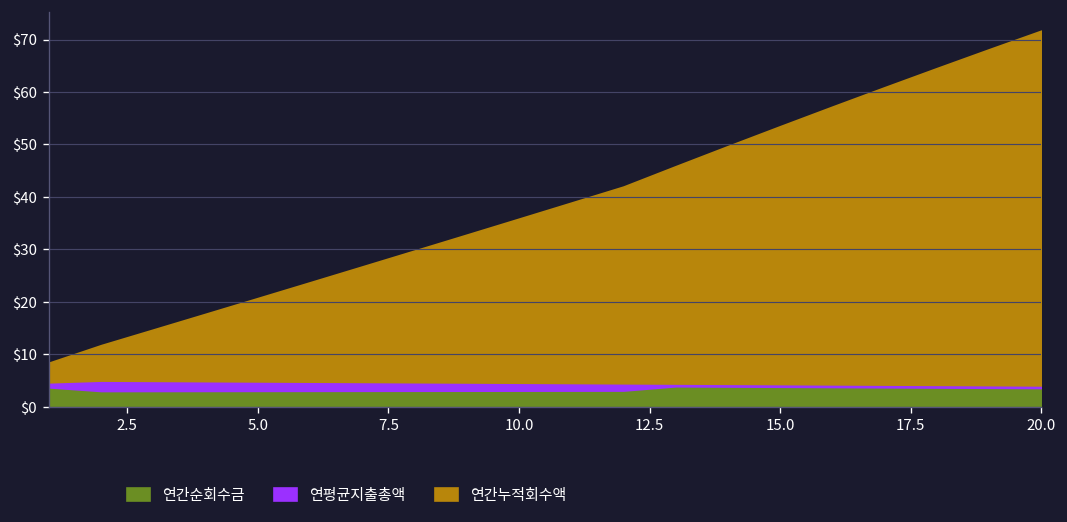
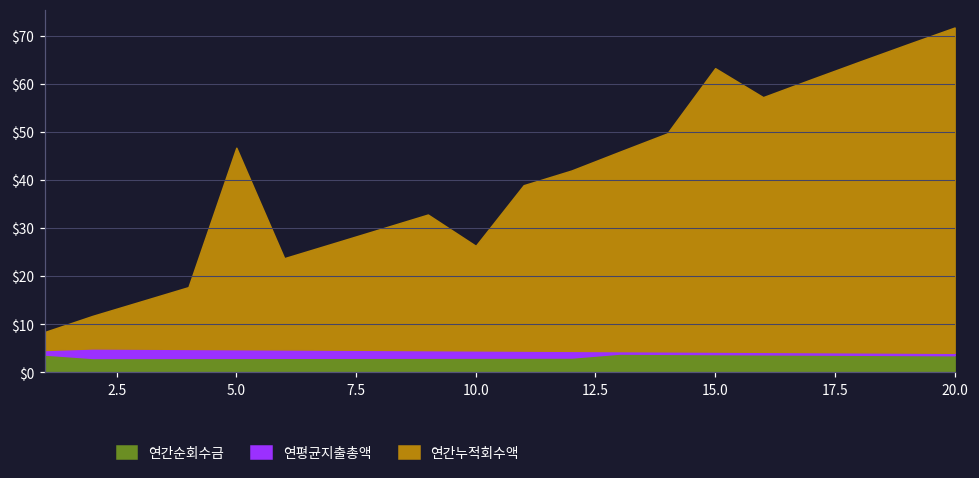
  {
    "연간누적회수액": {
-     "5.0": "$16",
-     "10.0": "$31",
-     "15.0": "$49",
+     "5.0": "$42",
+     "10.0": "$22",
+     "15.0": "$59",
      "20.0": "$68"
    }
  }
